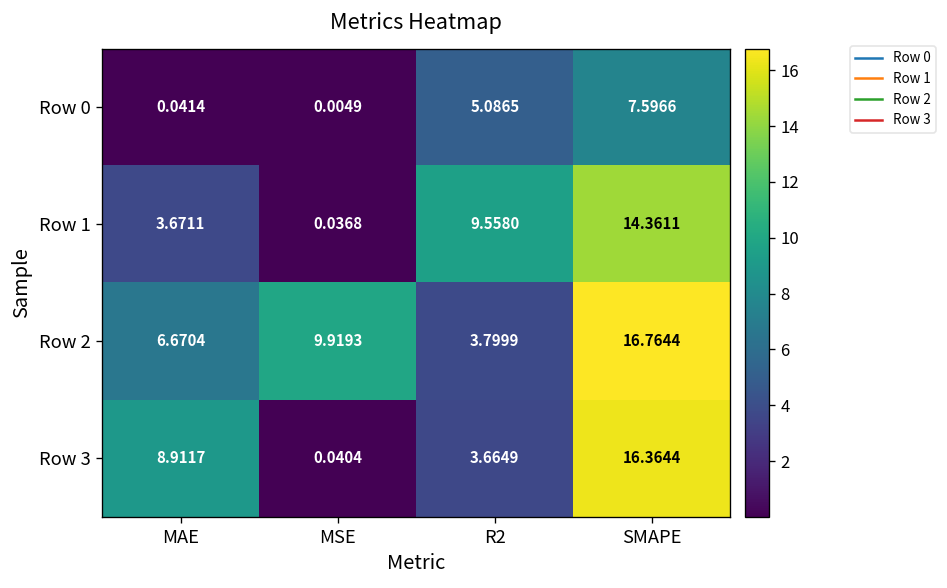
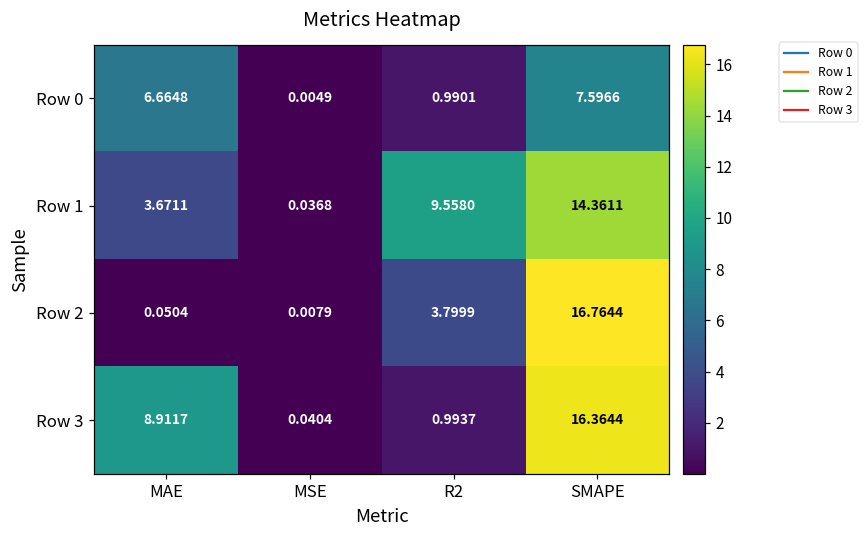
  {
    "Row 0": {
-     "MAE": 0.0414,
+     "MAE": 6.6648,
      "MSE": 0.0049,
-     "R2": 5.0865,
+     "R2": 0.9901,
      "SMAPE": 7.5966
    },
    "Row 1": {
      "MAE": 3.6711,
      "MSE": 0.0368,
      "R2": 9.5580,
      "SMAPE": 14.3611
    },
    "Row 2": {
-     "MAE": 6.6704,
-     "MSE": 9.9193,
+     "MAE": 0.0504,
+     "MSE": 0.0079,
      "R2": 3.7999,
      "SMAPE": 16.7644
    },
    "Row 3": {
      "MAE": 8.9117,
      "MSE": 0.0404,
-     "R2": 3.6649,
+     "R2": 0.9937,
      "SMAPE": 16.3644
    }
  }
